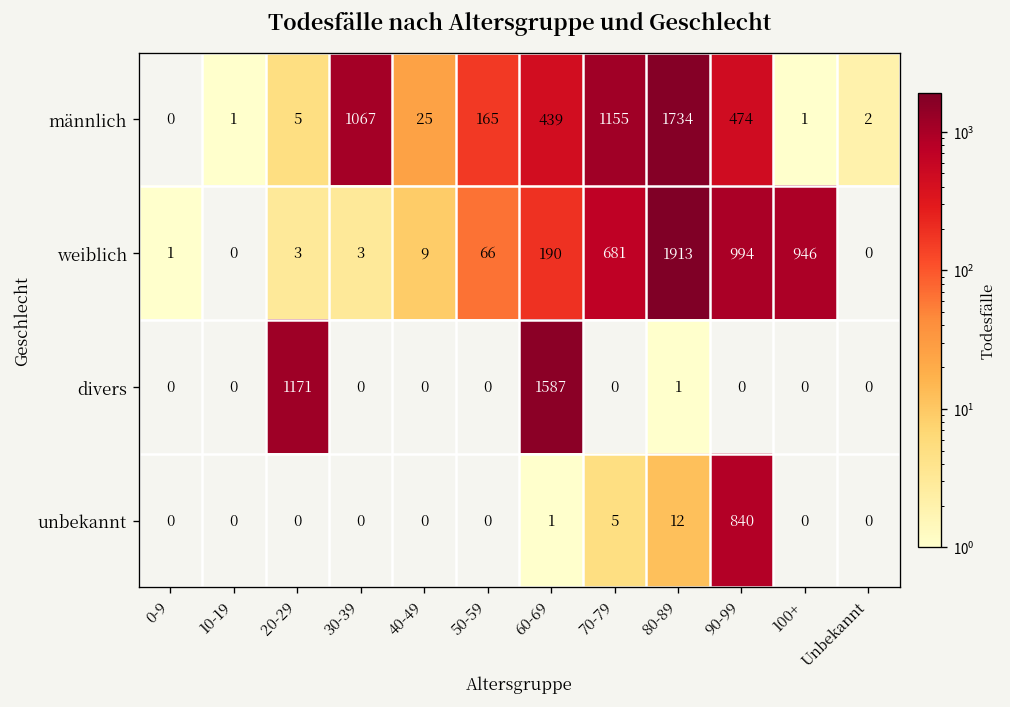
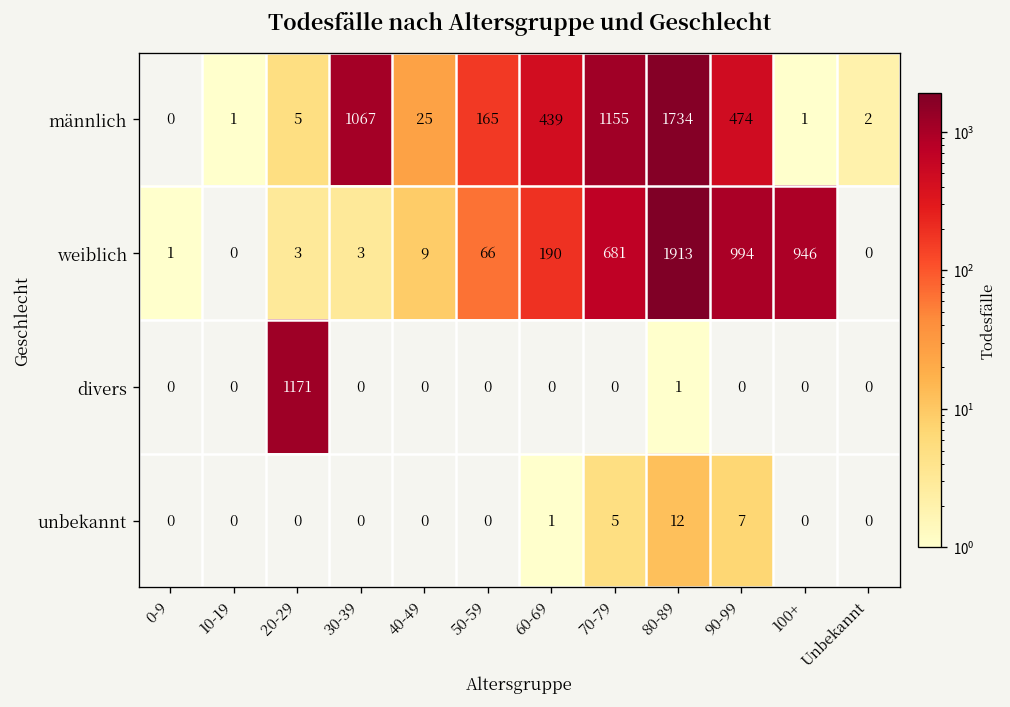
  {
    "männlich": {
      "0-9": 0,
      "10-19": 1,
      "20-29": 5,
      "30-39": 1067,
      "40-49": 25,
      "50-59": 165,
      "60-69": 439,
      "70-79": 1155,
      "80-89": 1734,
      "90-99": 474,
      "100+": 1,
      "Unbekannt": 2
    },
    "weiblich": {
      "0-9": 1,
      "10-19": 0,
      "20-29": 3,
      "30-39": 3,
      "40-49": 9,
      "50-59": 66,
      "60-69": 190,
      "70-79": 681,
      "80-89": 1913,
      "90-99": 994,
      "100+": 946,
      "Unbekannt": 0
    },
    "divers": {
      "0-9": 0,
      "10-19": 0,
      "20-29": 1171,
      "30-39": 0,
      "40-49": 0,
      "50-59": 0,
-     "60-69": 1587,
+     "60-69": 0,
      "70-79": 0,
      "80-89": 1,
      "90-99": 0,
      "100+": 0,
      "Unbekannt": 0
    },
    "unbekannt": {
      "0-9": 0,
      "10-19": 0,
      "20-29": 0,
      "30-39": 0,
      "40-49": 0,
      "50-59": 0,
      "60-69": 1,
      "70-79": 5,
      "80-89": 12,
-     "90-99": 840,
+     "90-99": 7,
      "100+": 0,
      "Unbekannt": 0
    }
  }
